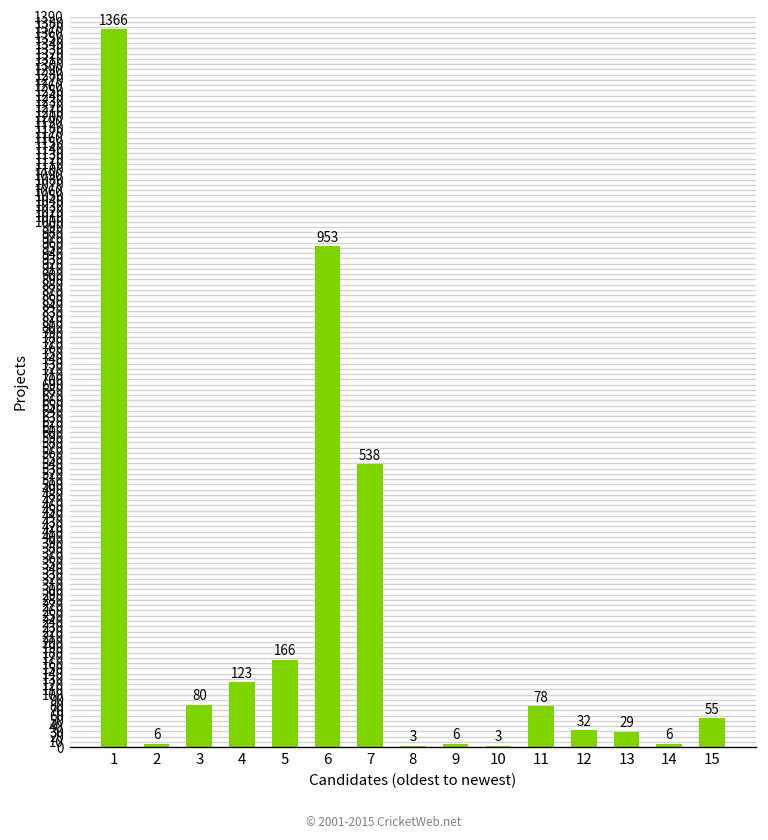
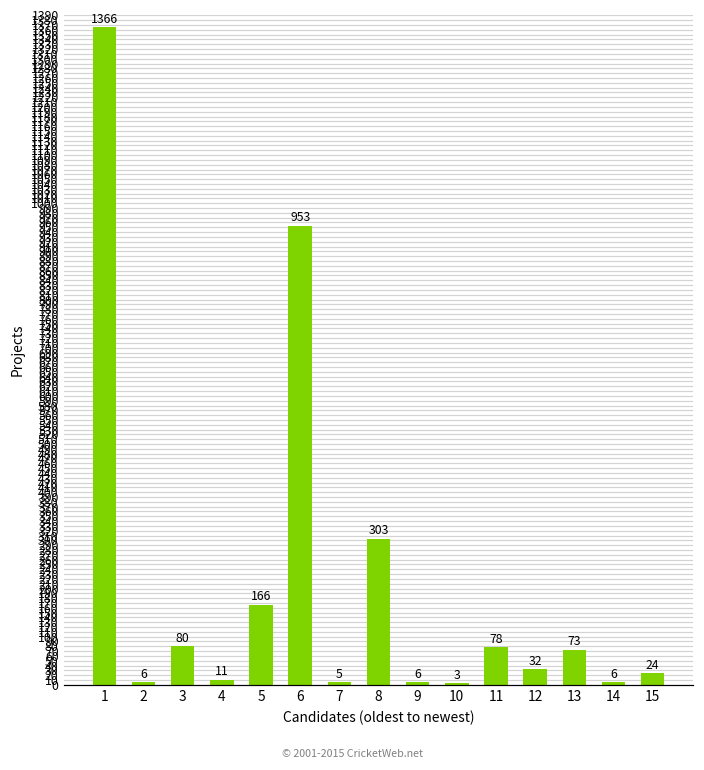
  {
    "1": 1366,
    "2": 6,
    "3": 80,
-   "4": 123,
+   "4": 11,
    "5": 166,
    "6": 953,
-   "7": 538,
-   "8": 3,
+   "7": 5,
+   "8": 303,
    "9": 6,
    "10": 3,
    "11": 78,
    "12": 32,
-   "13": 29,
+   "13": 73,
    "14": 6,
-   "15": 55
+   "15": 24
  }
